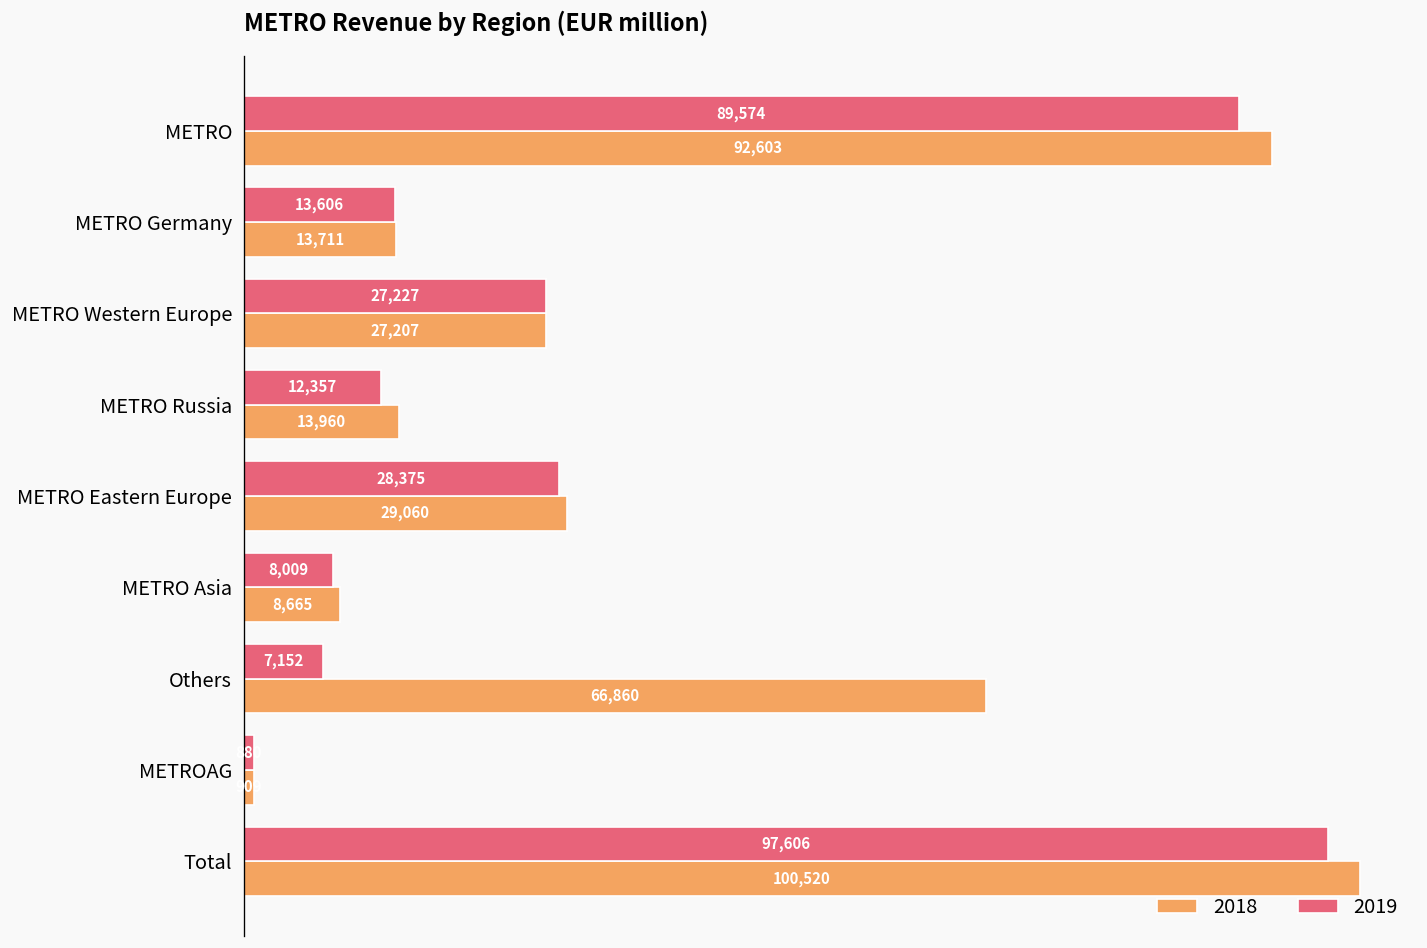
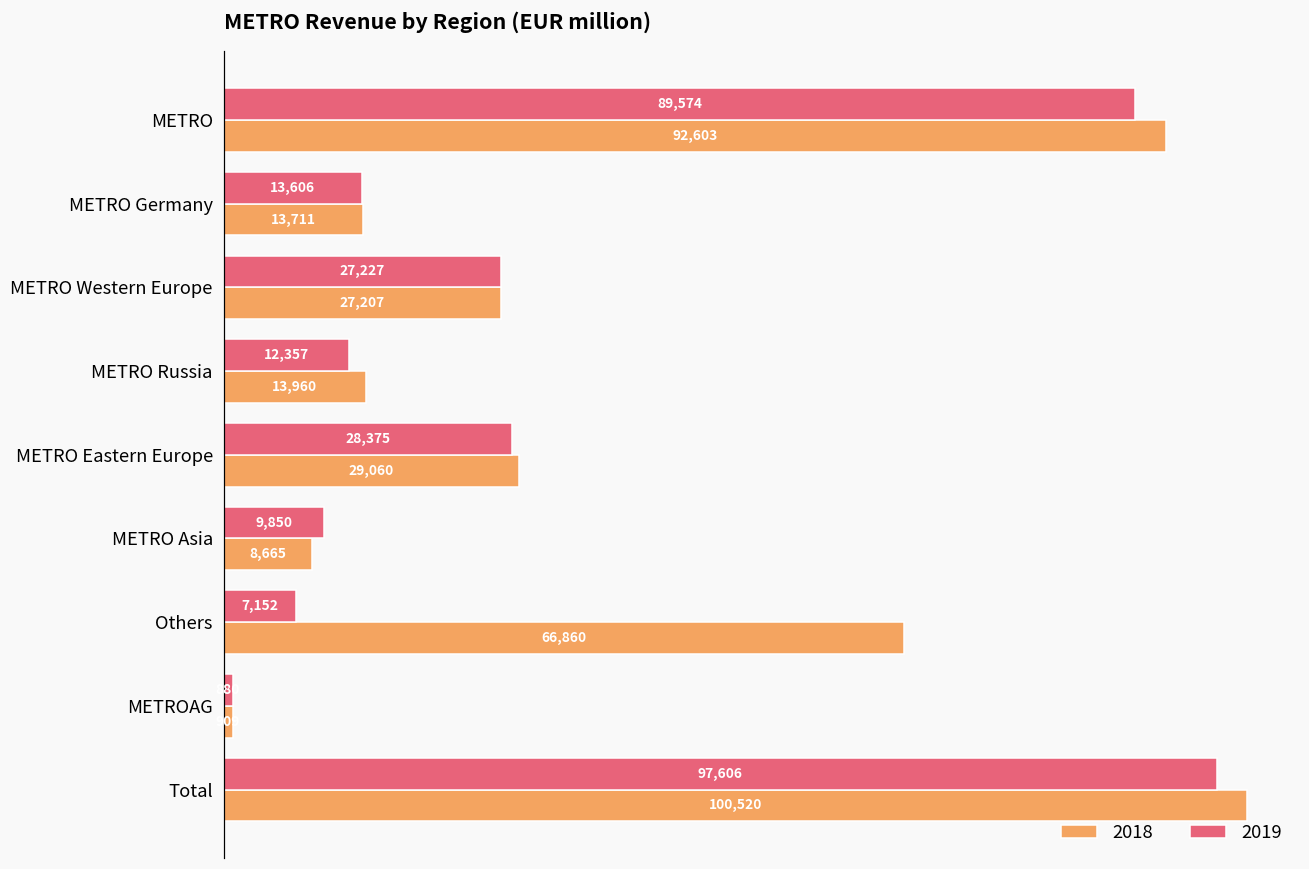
  {
    "2018": {
      "METRO": "92,603",
      "METRO Germany": "13,711",
      "METRO Western Europe": "27,207",
      "METRO Russia": "13,960",
      "METRO Eastern Europe": "29,060",
      "METRO Asia": "8,665",
      "Others": "66,860",
      "Total": "100,520"
    },
    "2019": {
      "METRO": "89,574",
      "METRO Germany": "13,606",
      "METRO Western Europe": "27,227",
      "METRO Russia": "12,357",
      "METRO Eastern Europe": "28,375",
-     "METRO Asia": "8,009",
+     "METRO Asia": "9,850",
      "Others": "7,152",
      "Total": "97,606"
    }
  }
